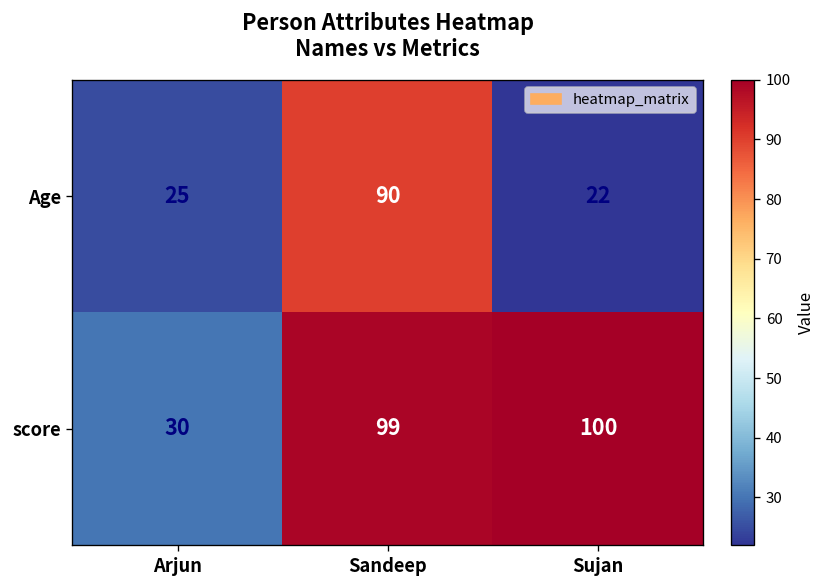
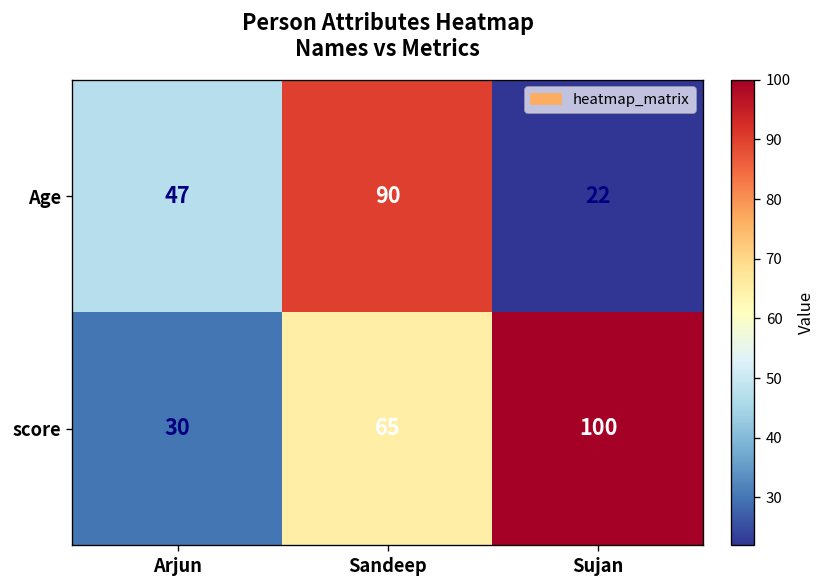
  {
    "Age": {
-     "Arjun": 25,
+     "Arjun": 47,
      "Sandeep": 90,
      "Sujan": 22
    },
    "score": {
      "Arjun": 30,
-     "Sandeep": 99,
+     "Sandeep": 65,
      "Sujan": 100
    }
  }
